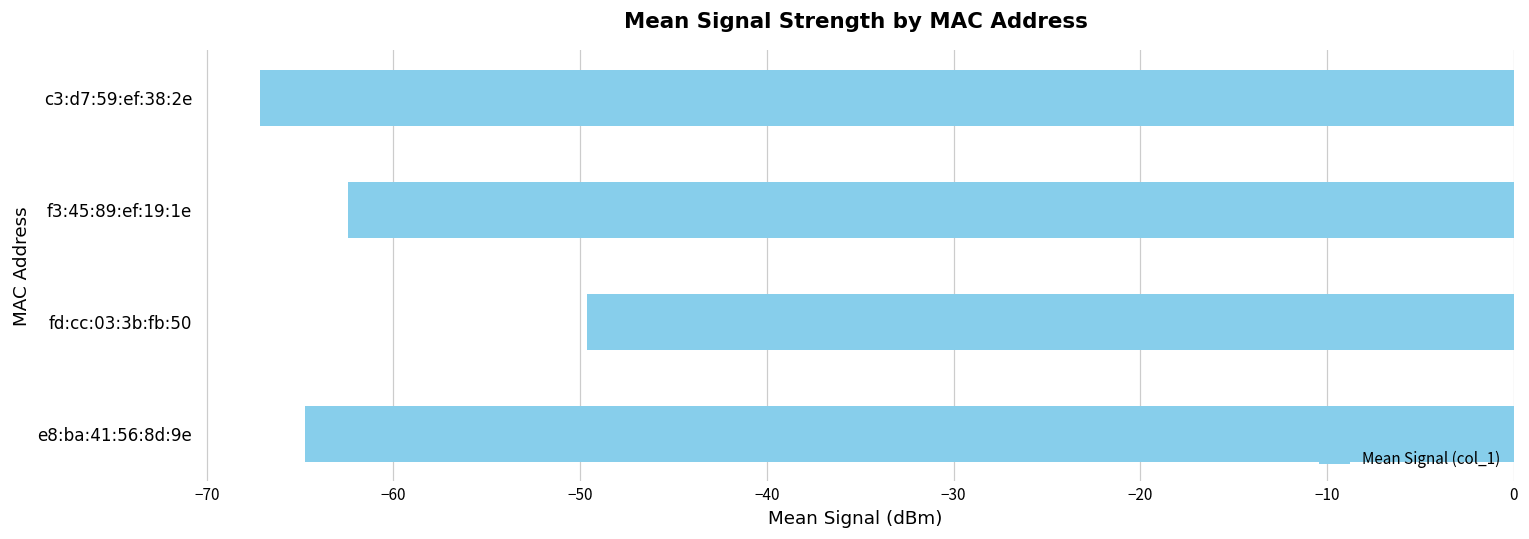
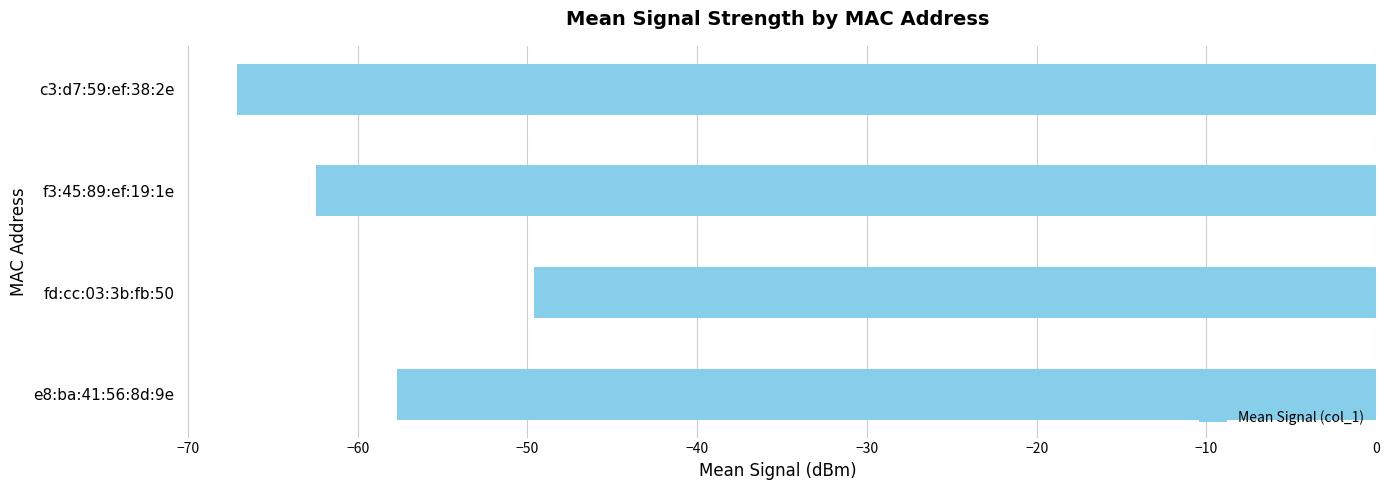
  {
    "c3:d7:59:ef:38:2e": -67.1,
    "f3:45:89:ef:19:1e": -62.4,
    "fd:cc:03:3b:fb:50": -49.6,
-   "e8:ba:41:56:8d:9e": -64.7
+   "e8:ba:41:56:8d:9e": -57.7
  }
